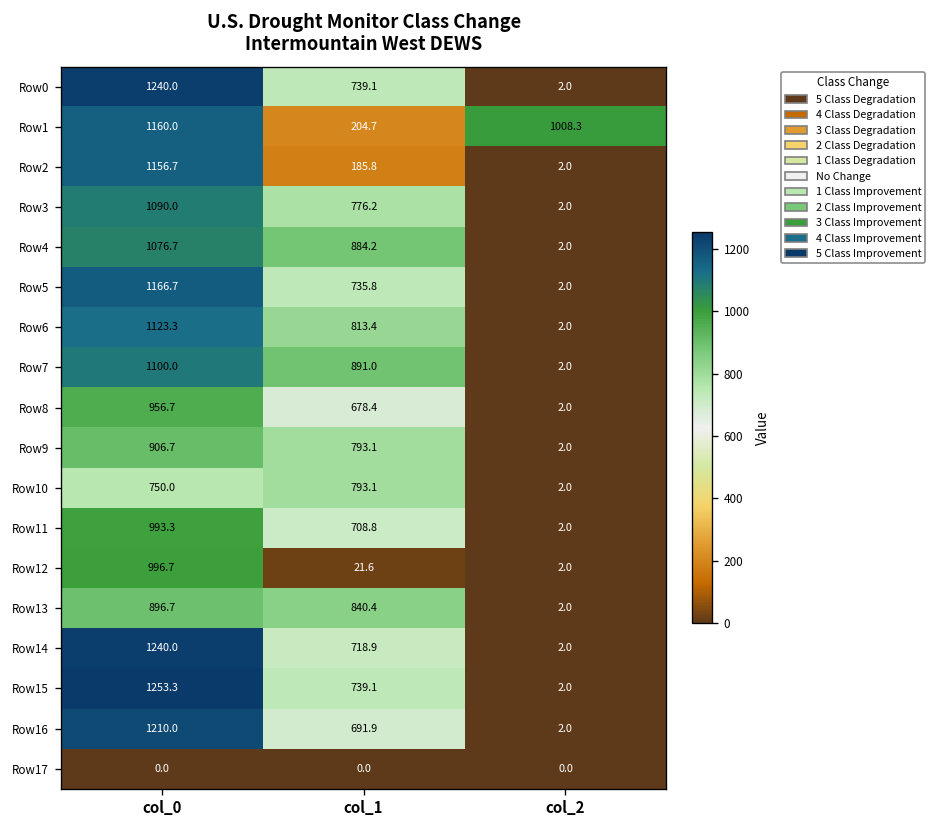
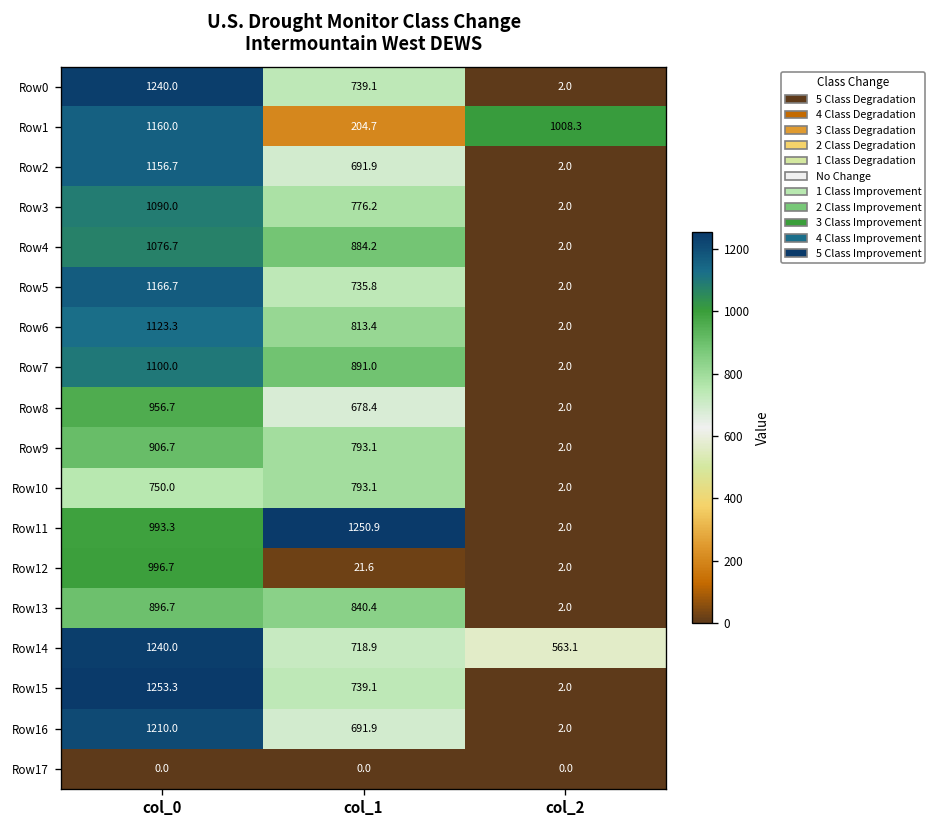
  {
    "Row0": {
      "col_0": 1240.0,
      "col_1": 739.1,
      "col_2": 2.0
    },
    "Row1": {
      "col_0": 1160.0,
      "col_1": 204.7,
      "col_2": 1008.3
    },
    "Row2": {
      "col_0": 1156.7,
-     "col_1": 185.8,
+     "col_1": 691.9,
      "col_2": 2.0
    },
    "Row3": {
      "col_0": 1090.0,
      "col_1": 776.2,
      "col_2": 2.0
    },
    "Row4": {
      "col_0": 1076.7,
      "col_1": 884.2,
      "col_2": 2.0
    },
    "Row5": {
      "col_0": 1166.7,
      "col_1": 735.8,
      "col_2": 2.0
    },
    "Row6": {
      "col_0": 1123.3,
      "col_1": 813.4,
      "col_2": 2.0
    },
    "Row7": {
      "col_0": 1100.0,
      "col_1": 891.0,
      "col_2": 2.0
    },
    "Row8": {
      "col_0": 956.7,
      "col_1": 678.4,
      "col_2": 2.0
    },
    "Row9": {
      "col_0": 906.7,
      "col_1": 793.1,
      "col_2": 2.0
    },
    "Row10": {
      "col_0": 750.0,
      "col_1": 793.1,
      "col_2": 2.0
    },
    "Row11": {
      "col_0": 993.3,
-     "col_1": 708.8,
+     "col_1": 1250.9,
      "col_2": 2.0
    },
    "Row12": {
      "col_0": 996.7,
      "col_1": 21.6,
      "col_2": 2.0
    },
    "Row13": {
      "col_0": 896.7,
      "col_1": 840.4,
      "col_2": 2.0
    },
    "Row14": {
      "col_0": 1240.0,
      "col_1": 718.9,
-     "col_2": 2.0
+     "col_2": 563.1
    },
    "Row15": {
      "col_0": 1253.3,
      "col_1": 739.1,
      "col_2": 2.0
    },
    "Row16": {
      "col_0": 1210.0,
      "col_1": 691.9,
      "col_2": 2.0
    },
    "Row17": {
      "col_0": 0.0,
      "col_1": 0.0,
      "col_2": 0.0
    }
  }
